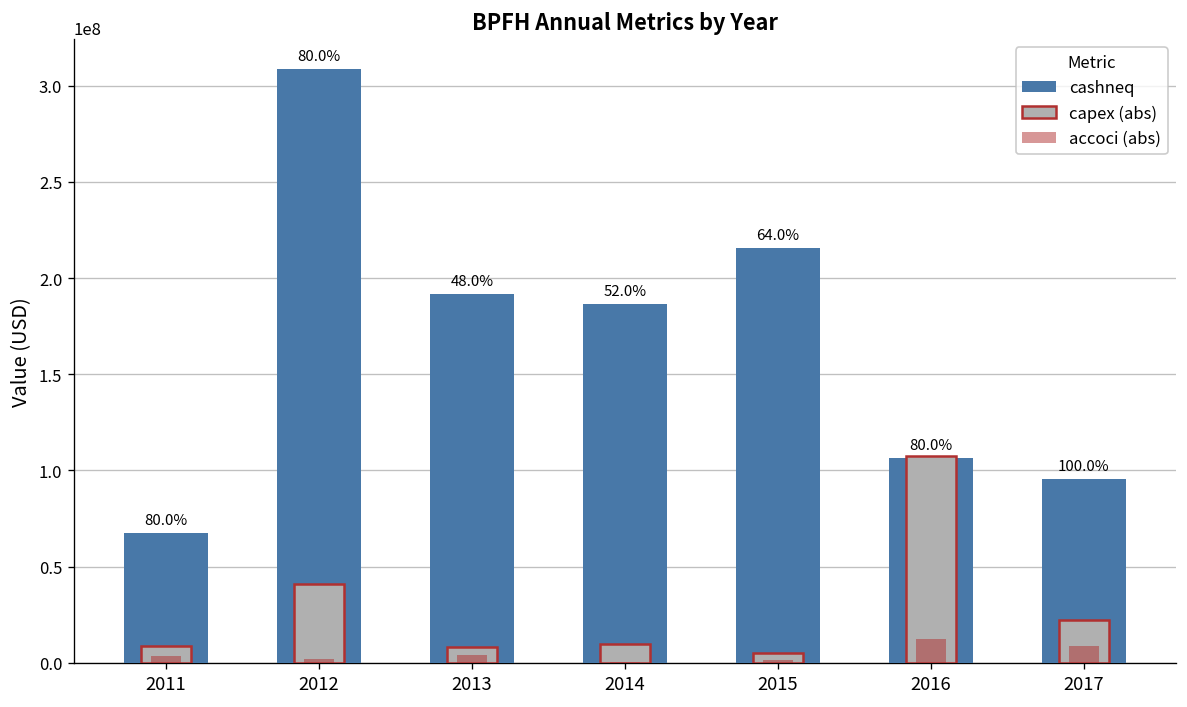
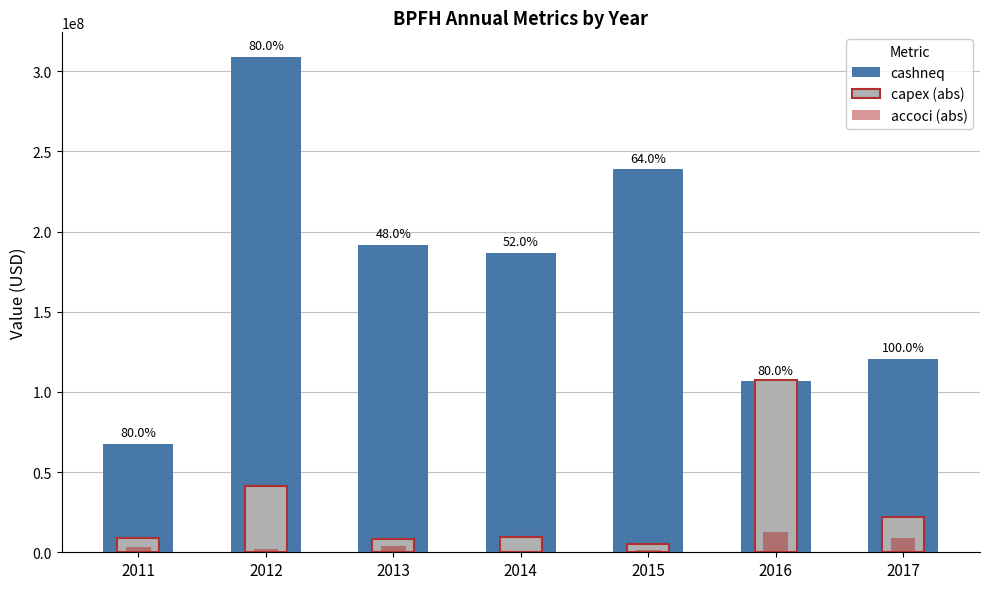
  {
    "cashneq": {
-     "2015": 216000000,
+     "2015": 239000000,
      "2016": 107000000,
-     "2017": 95000000
+     "2017": 121000000
    }
  }
